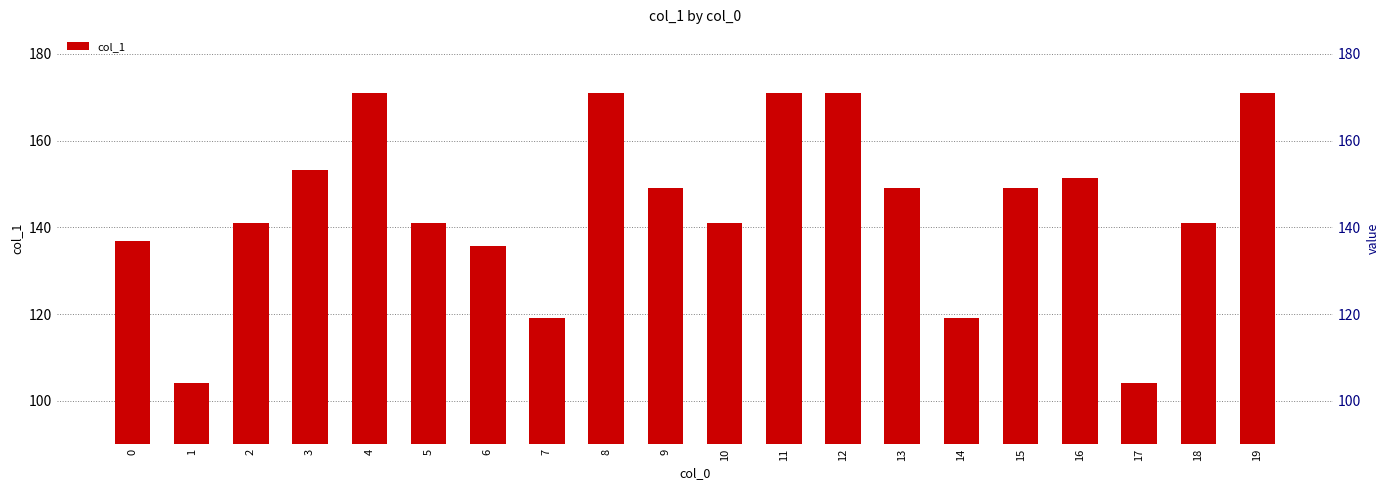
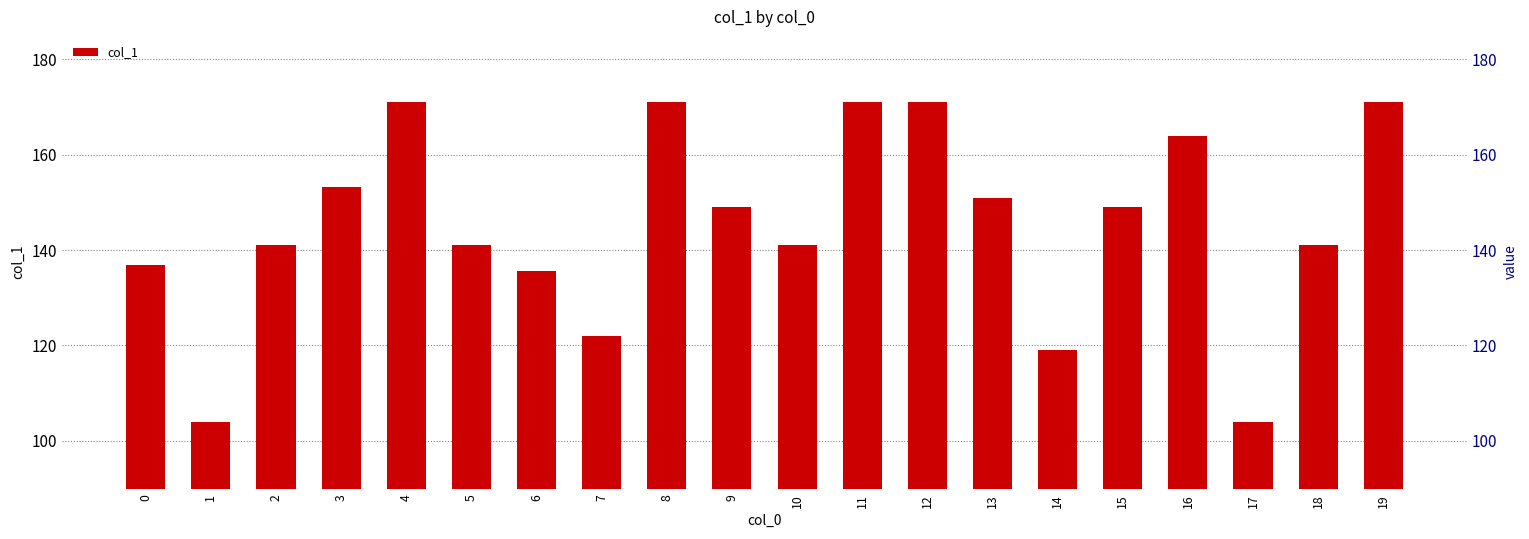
  {
    "0": 137,
    "1": 104,
    "2": 141,
    "3": 153,
    "4": 171,
    "5": 141,
    "6": 136,
-   "7": 119,
+   "7": 122,
    "8": 171,
    "9": 149,
    "10": 141,
    "11": 171,
    "12": 171,
-   "13": 149,
+   "13": 151,
    "14": 119,
    "15": 149,
-   "16": 151,
+   "16": 164,
    "17": 104,
    "18": 141,
    "19": 171
  }
